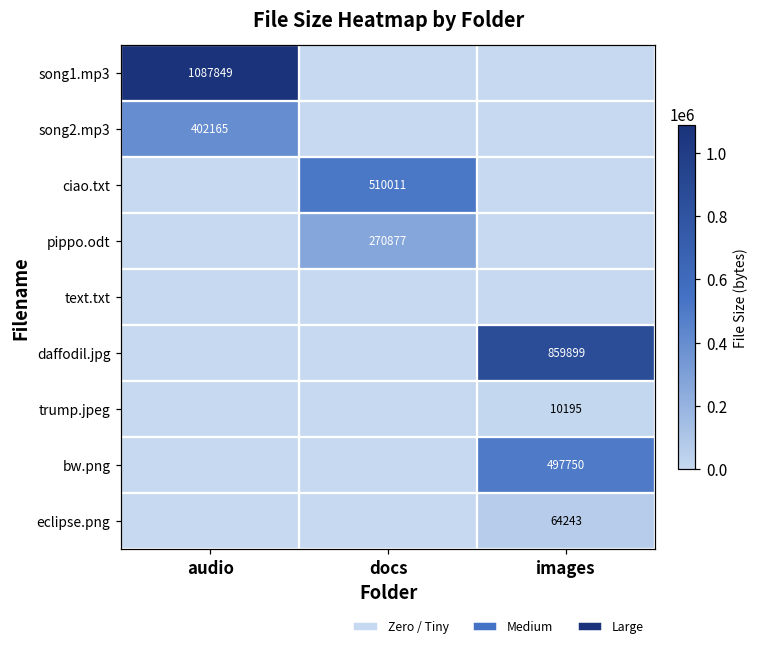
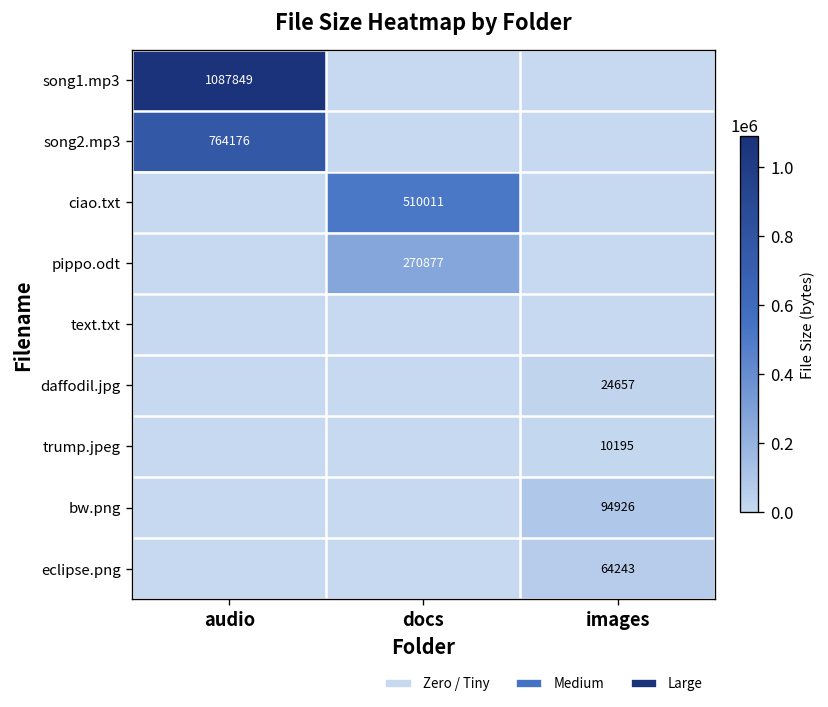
  {
    "song1.mp3": {
      "audio": 1087849
    },
    "song2.mp3": {
-     "audio": 402165
+     "audio": 764176
    },
    "ciao.txt": {
      "docs": 510011
    },
    "pippo.odt": {
      "docs": 270877
    },
    "daffodil.jpg": {
-     "images": 859899
+     "images": 24657
    },
    "trump.jpeg": {
      "images": 10195
    },
    "bw.png": {
-     "images": 497750
+     "images": 94926
    },
    "eclipse.png": {
      "images": 64243
    }
  }
